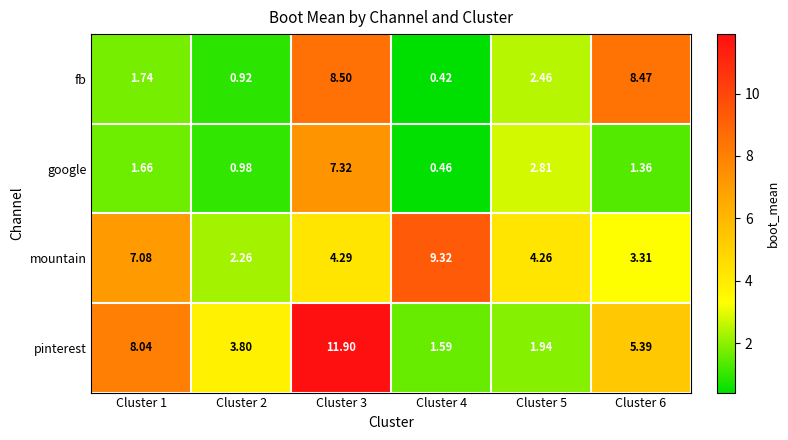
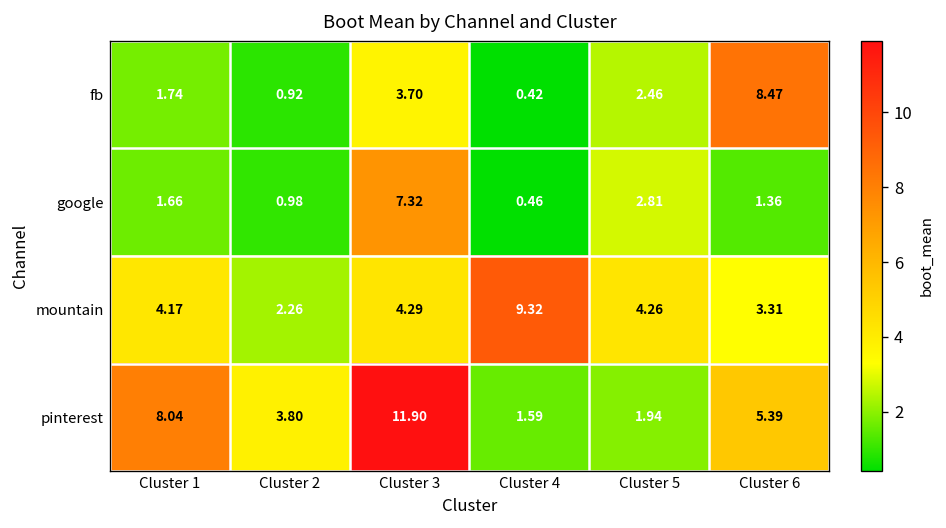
  {
    "fb": {
      "Cluster 1": 1.74,
      "Cluster 2": 0.92,
-     "Cluster 3": 8.50,
+     "Cluster 3": 3.70,
      "Cluster 4": 0.42,
      "Cluster 5": 2.46,
      "Cluster 6": 8.47
    },
    "google": {
      "Cluster 1": 1.66,
      "Cluster 2": 0.98,
      "Cluster 3": 7.32,
      "Cluster 4": 0.46,
      "Cluster 5": 2.81,
      "Cluster 6": 1.36
    },
    "mountain": {
-     "Cluster 1": 7.08,
+     "Cluster 1": 4.17,
      "Cluster 2": 2.26,
      "Cluster 3": 4.29,
      "Cluster 4": 9.32,
      "Cluster 5": 4.26,
      "Cluster 6": 3.31
    },
    "pinterest": {
      "Cluster 1": 8.04,
      "Cluster 2": 3.80,
      "Cluster 3": 11.90,
      "Cluster 4": 1.59,
      "Cluster 5": 1.94,
      "Cluster 6": 5.39
    }
  }
